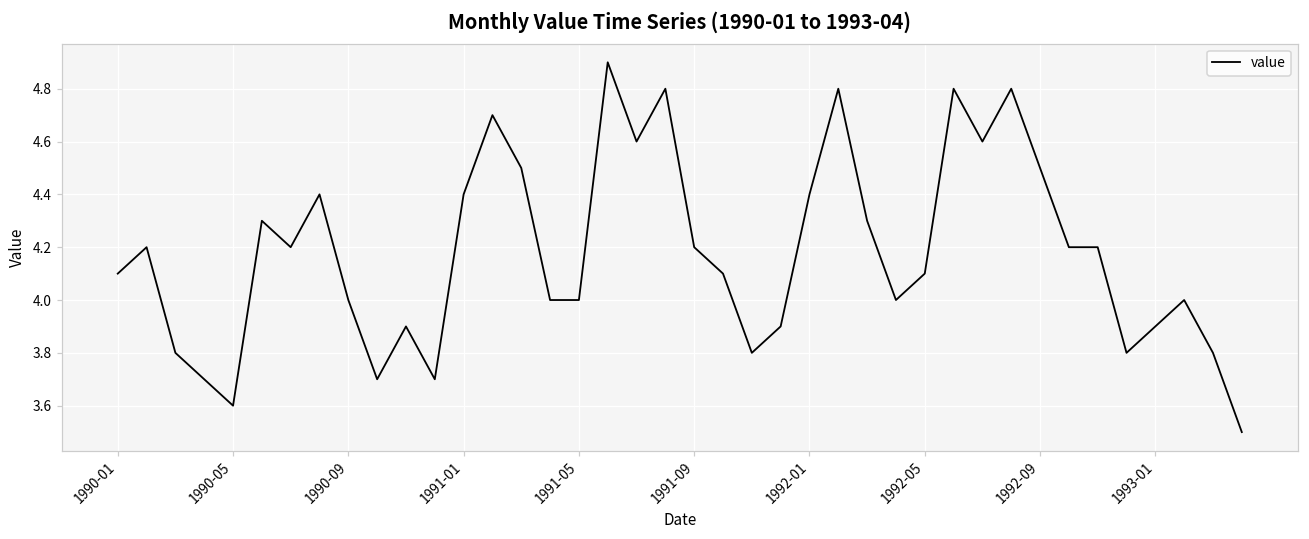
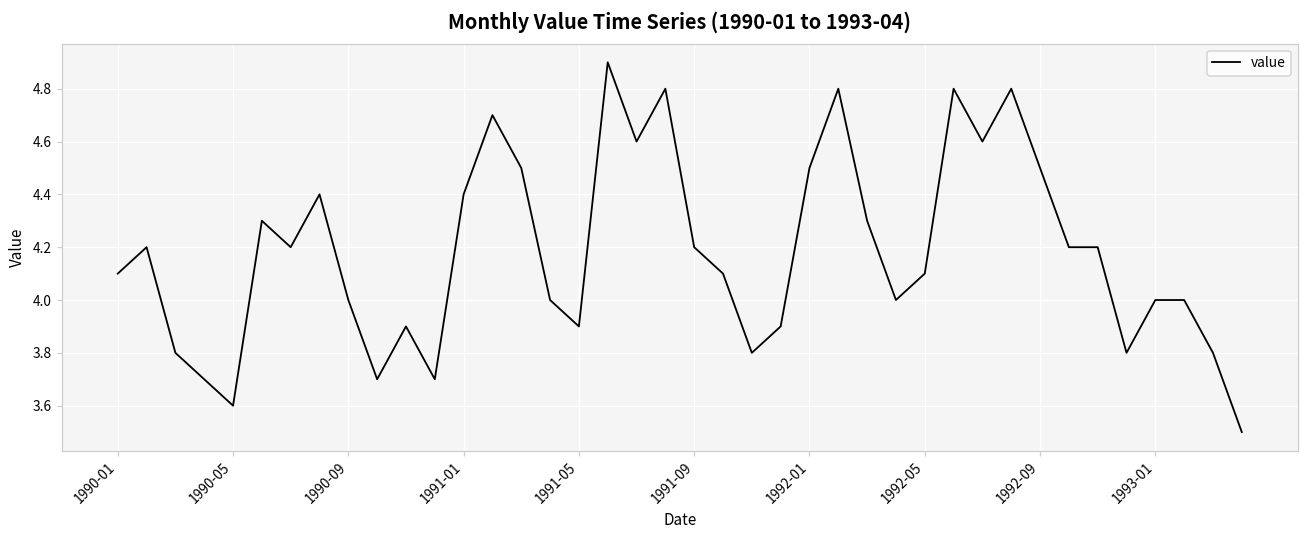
  {
    "1990-01": 4.1,
    "1990-05": 3.6,
    "1990-09": 4.0,
    "1991-01": 4.4,
-   "1991-05": 4.0,
+   "1991-05": 3.9,
    "1991-09": 4.2,
-   "1992-01": 4.4,
+   "1992-01": 4.5,
    "1992-05": 4.1,
    "1992-09": 4.5,
-   "1993-01": 3.9
+   "1993-01": 4.0
  }
